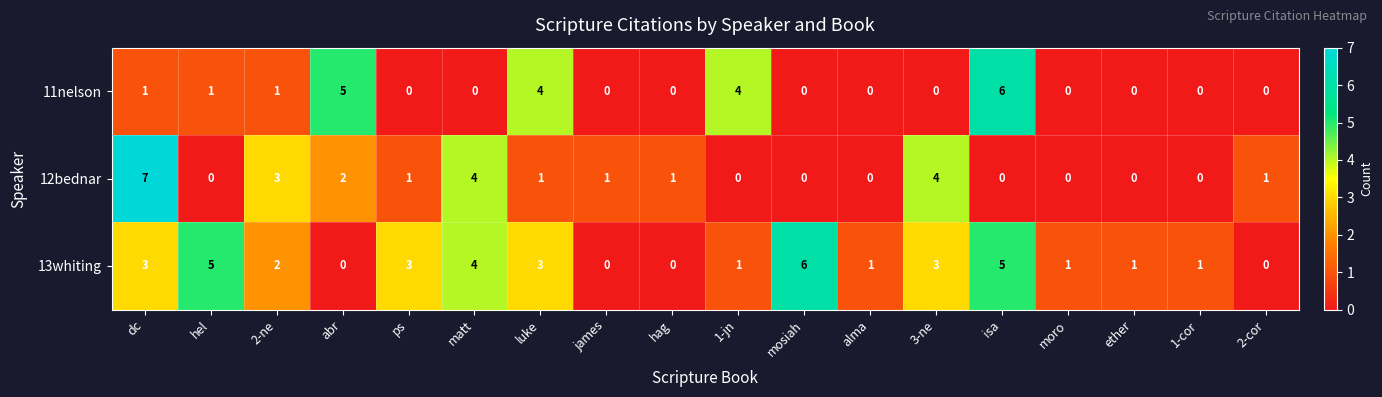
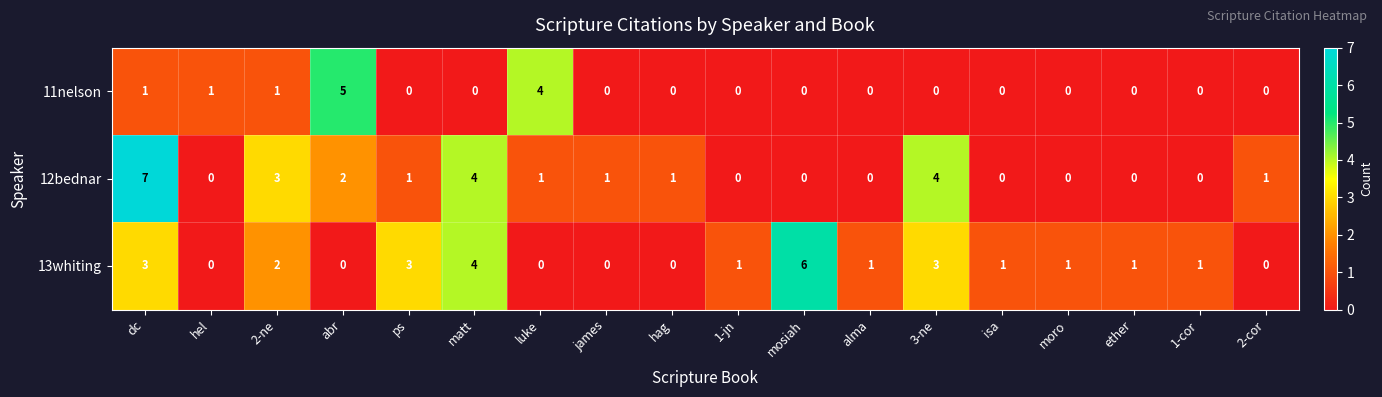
  {
    "11nelson": {
      "dc": 1,
      "hel": 1,
      "2-ne": 1,
      "abr": 5,
      "ps": 0,
      "matt": 0,
      "luke": 4,
      "james": 0,
      "hag": 0,
-     "1-jn": 4,
+     "1-jn": 0,
      "mosiah": 0,
      "alma": 0,
      "3-ne": 0,
-     "isa": 6,
+     "isa": 0,
      "moro": 0,
      "ether": 0,
      "1-cor": 0,
      "2-cor": 0
    },
    "12bednar": {
      "dc": 7,
      "hel": 0,
      "2-ne": 3,
      "abr": 2,
      "ps": 1,
      "matt": 4,
      "luke": 1,
      "james": 1,
      "hag": 1,
      "1-jn": 0,
      "mosiah": 0,
      "alma": 0,
      "3-ne": 4,
      "isa": 0,
      "moro": 0,
      "ether": 0,
      "1-cor": 0,
      "2-cor": 1
    },
    "13whiting": {
      "dc": 3,
-     "hel": 5,
+     "hel": 0,
      "2-ne": 2,
      "abr": 0,
      "ps": 3,
      "matt": 4,
-     "luke": 3,
+     "luke": 0,
      "james": 0,
      "hag": 0,
      "1-jn": 1,
      "mosiah": 6,
      "alma": 1,
      "3-ne": 3,
-     "isa": 5,
+     "isa": 1,
      "moro": 1,
      "ether": 1,
      "1-cor": 1,
      "2-cor": 0
    }
  }
